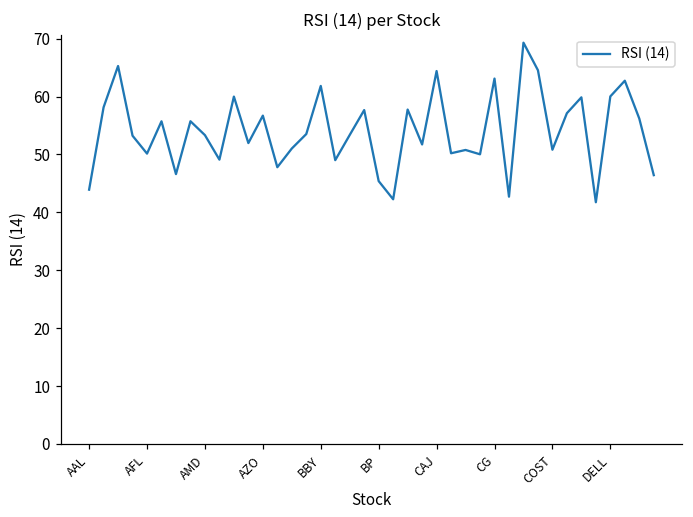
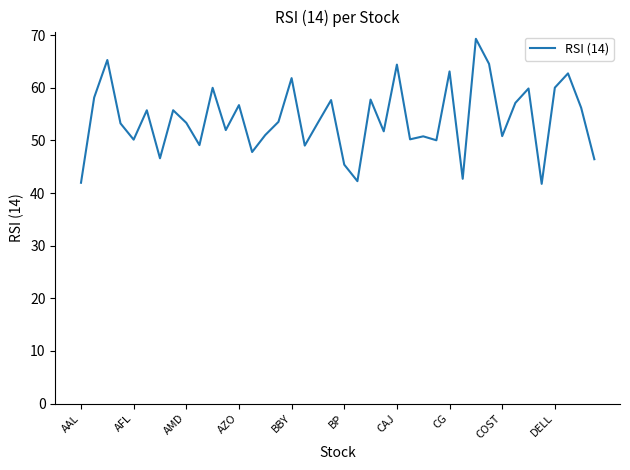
  {
-   "AAL": 44,
+   "AAL": 42,
    "AFL": 50,
    "AMD": 53,
    "AZO": 57,
    "BBY": 62,
    "BP": 45,
    "CAJ": 64,
    "CG": 63,
    "COST": 51,
    "DELL": 60
  }
